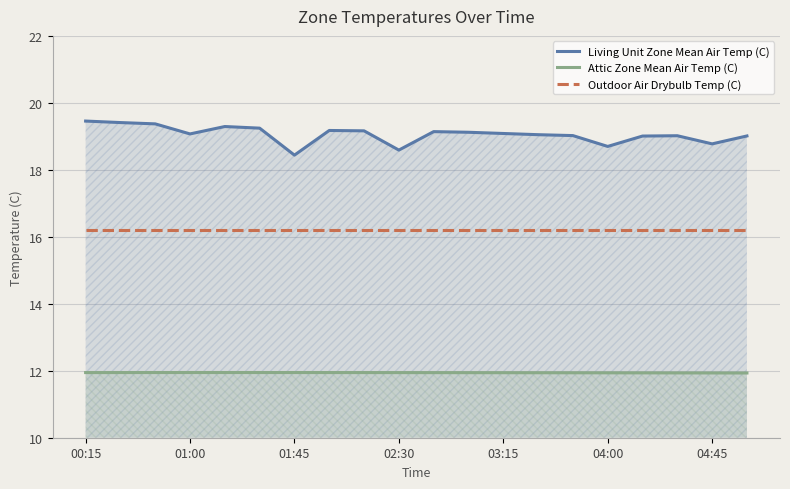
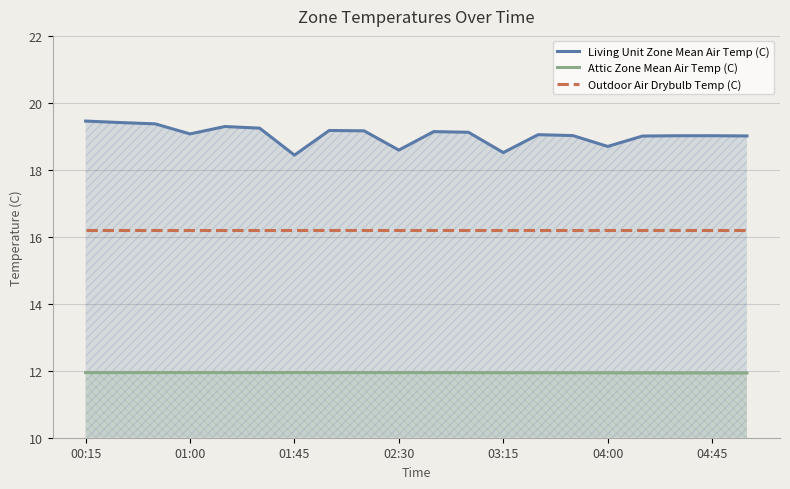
  {
    "Living Unit Zone Mean Air Temp (C)": {
      "00:15": 19.5,
      "01:00": 19.1,
      "01:45": 18.4,
      "02:30": 18.6,
-     "03:15": 19.1,
+     "03:15": 18.5,
      "04:00": 18.7,
-     "04:45": 18.8
+     "04:45": 19.0
    },
    "Attic Zone Mean Air Temp (C)": {
      "00:15": 11.9,
      "01:00": 11.9,
      "01:45": 11.9,
      "02:30": 11.9,
      "03:15": 11.9,
      "04:00": 11.9,
      "04:45": 11.9
    },
    "Outdoor Air Drybulb Temp (C)": {
      "00:15": 16.2,
      "01:00": 16.2,
      "01:45": 16.2,
      "02:30": 16.2,
      "03:15": 16.2,
      "04:00": 16.2,
      "04:45": 16.2
    }
  }
